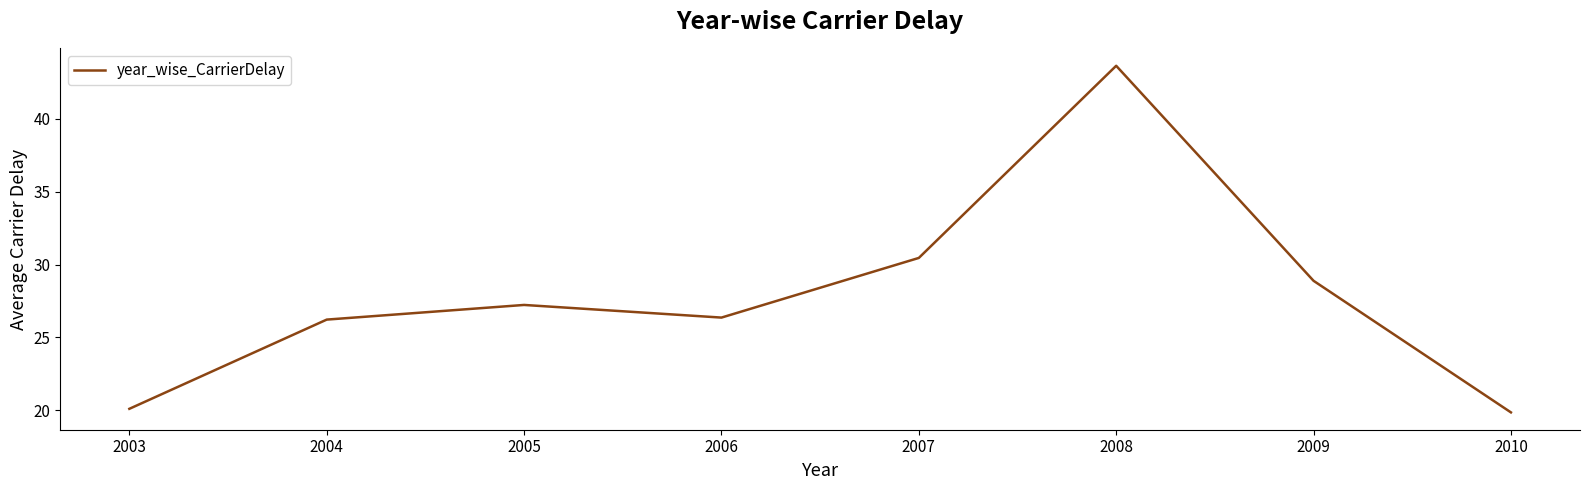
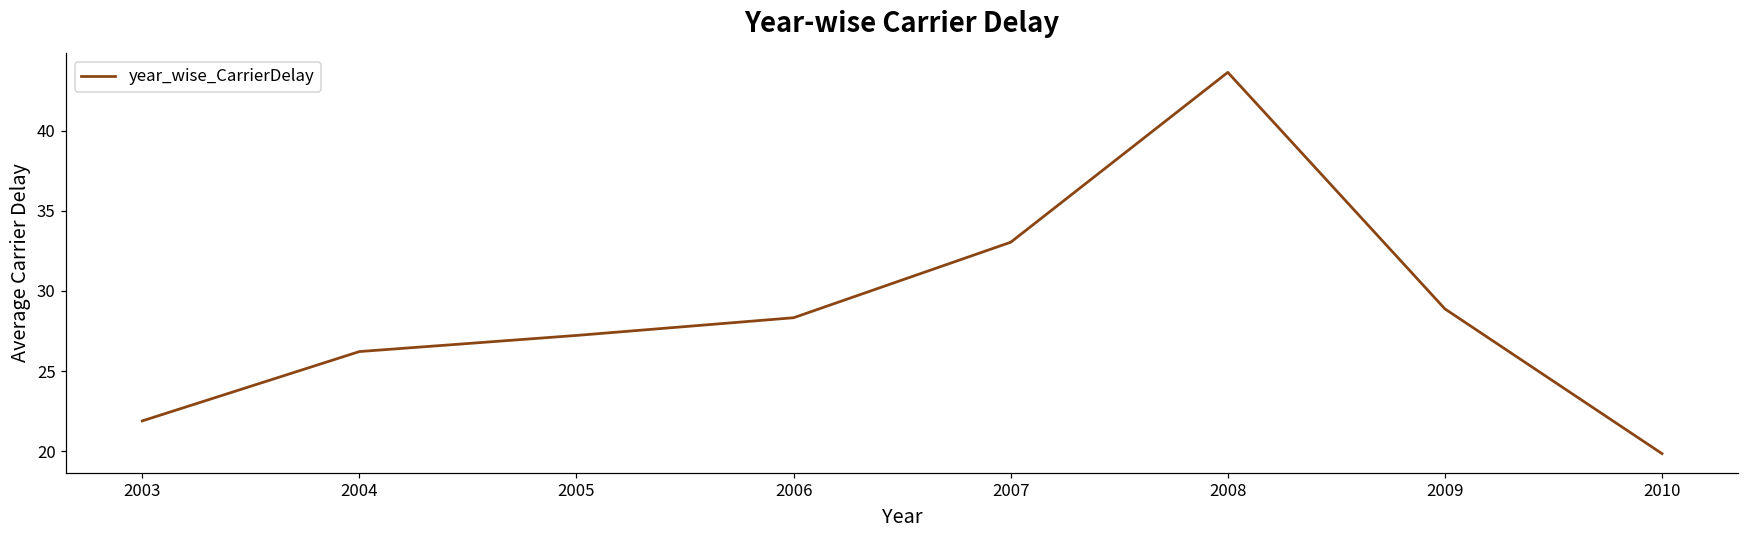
  {
-   "2003": 20.1,
+   "2003": 21.9,
    "2004": 26.2,
    "2005": 27.2,
-   "2006": 26.4,
-   "2007": 30.5,
+   "2006": 28.3,
+   "2007": 33.0,
    "2008": 43.6,
    "2009": 28.9,
    "2010": 19.9
  }
